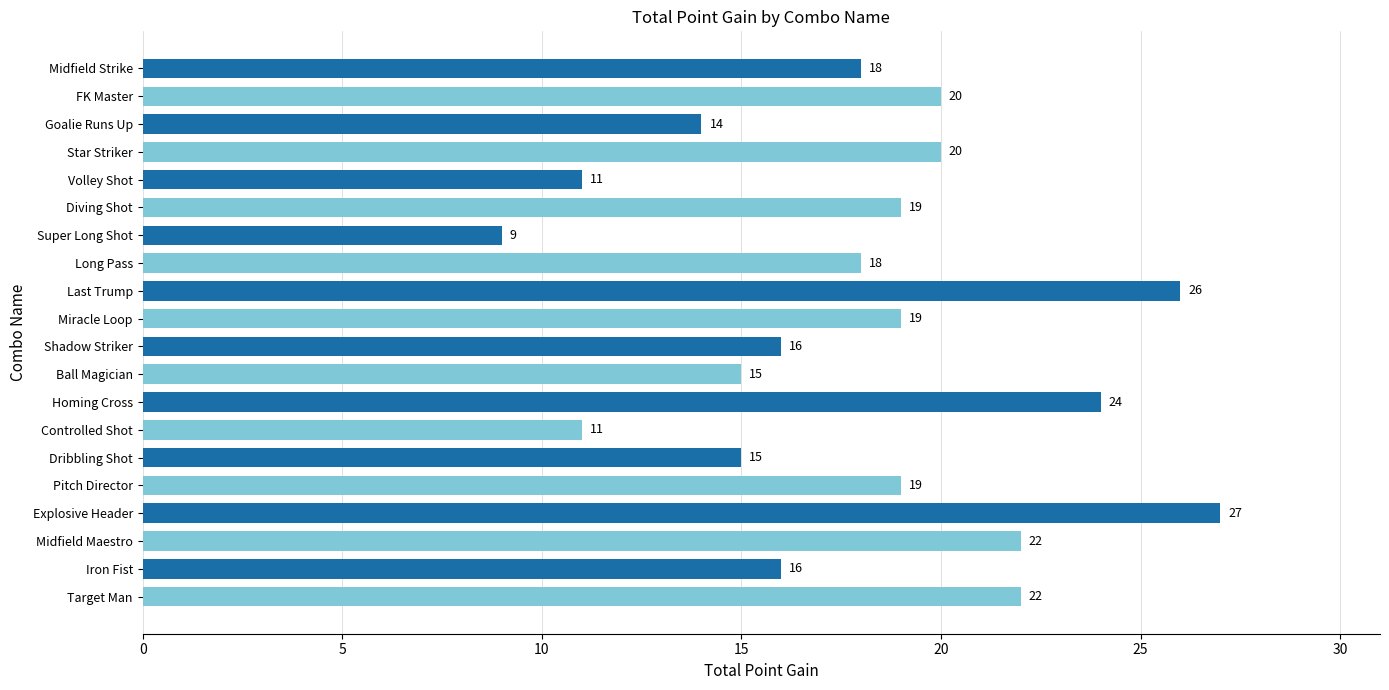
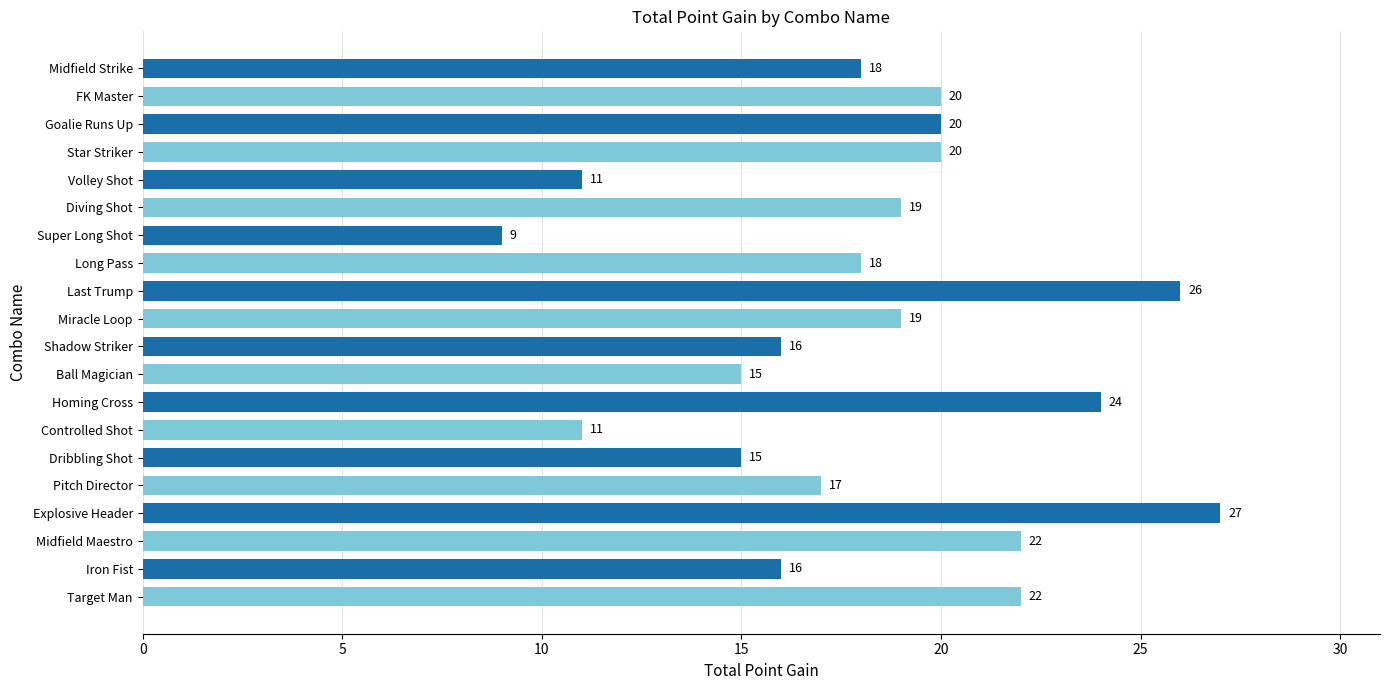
  {
    "Midfield Strike": 18,
    "FK Master": 20,
-   "Goalie Runs Up": 14,
+   "Goalie Runs Up": 20,
    "Star Striker": 20,
    "Volley Shot": 11,
    "Diving Shot": 19,
    "Super Long Shot": 9,
    "Long Pass": 18,
    "Last Trump": 26,
    "Miracle Loop": 19,
    "Shadow Striker": 16,
    "Ball Magician": 15,
    "Homing Cross": 24,
    "Controlled Shot": 11,
    "Dribbling Shot": 15,
-   "Pitch Director": 19,
+   "Pitch Director": 17,
    "Explosive Header": 27,
    "Midfield Maestro": 22,
    "Iron Fist": 16,
    "Target Man": 22
  }
